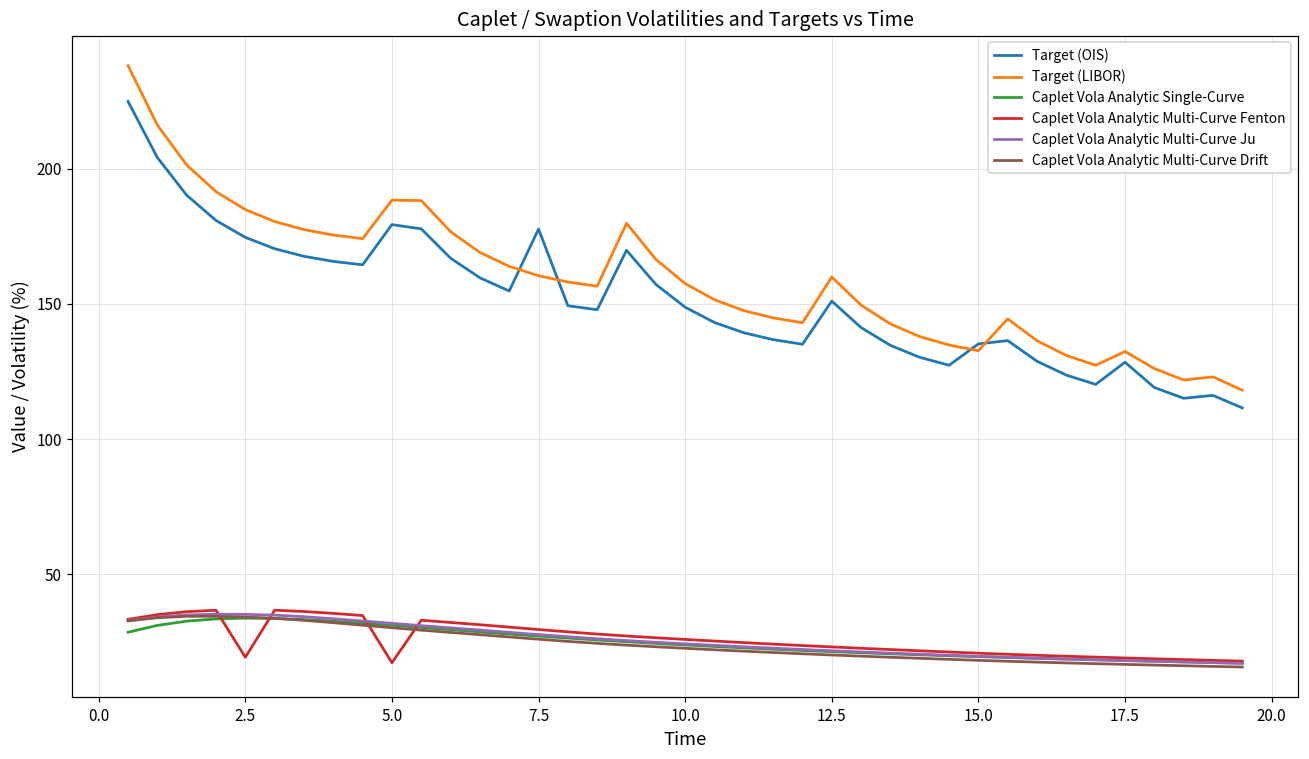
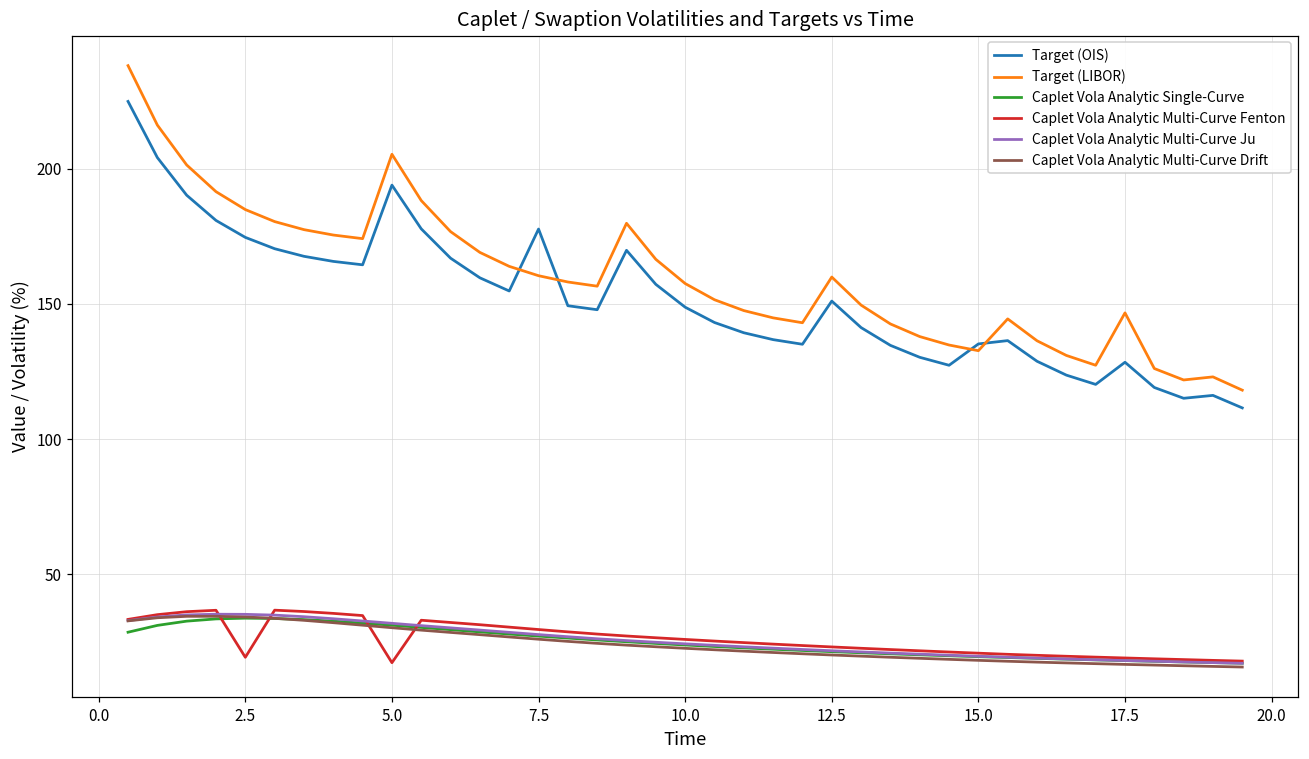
  {
    "Target (OIS)": {
      "2.5": 175,
-     "5.0": 179,
+     "5.0": 194,
      "7.5": 178,
      "10.0": 149,
      "12.5": 151,
      "15.0": 135,
      "17.5": 128
    },
    "Target (LIBOR)": {
      "2.5": 185,
-     "5.0": 188,
+     "5.0": 205,
      "7.5": 160,
      "10.0": 158,
      "12.5": 160,
      "15.0": 133,
-     "17.5": 132
+     "17.5": 147
    },
    "Caplet Vola Analytic Multi-Curve Fenton": {
      "2.5": 19,
      "5.0": 17,
      "7.5": 30,
      "10.0": 26,
      "12.5": 23,
      "15.0": 21
    },
    "Caplet Vola Analytic Multi-Curve Drift": {
      "7.5": 26,
      "10.0": 23,
      "12.5": 20,
      "15.0": 18,
      "17.5": 17
    }
  }
